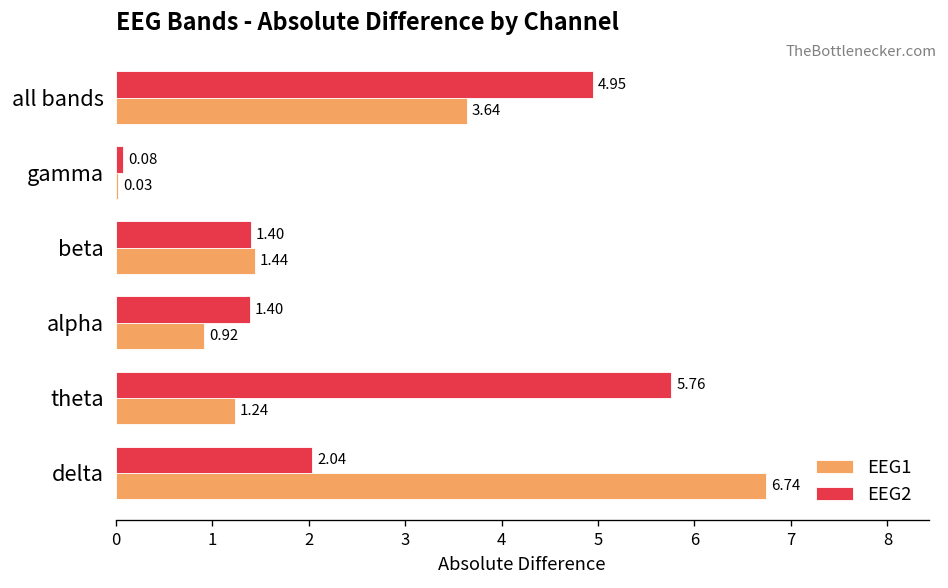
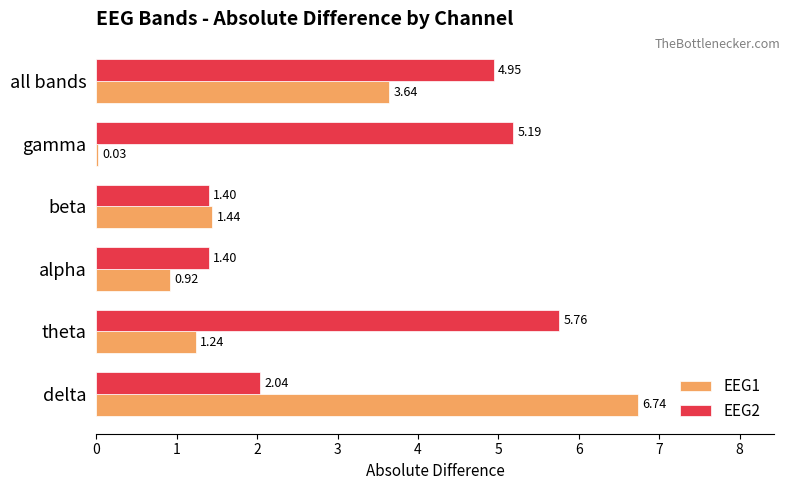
  {
    "EEG1": {
      "all bands": 3.64,
      "gamma": 0.03,
      "beta": 1.44,
      "alpha": 0.92,
      "theta": 1.24,
      "delta": 6.74
    },
    "EEG2": {
      "all bands": 4.95,
-     "gamma": 0.08,
+     "gamma": 5.19,
      "beta": 1.40,
      "alpha": 1.40,
      "theta": 5.76,
      "delta": 2.04
    }
  }
